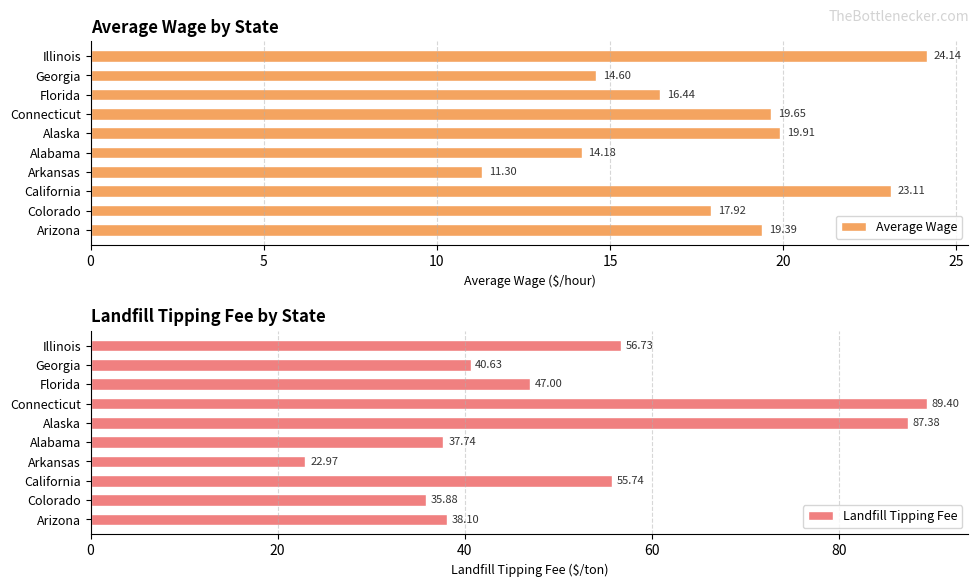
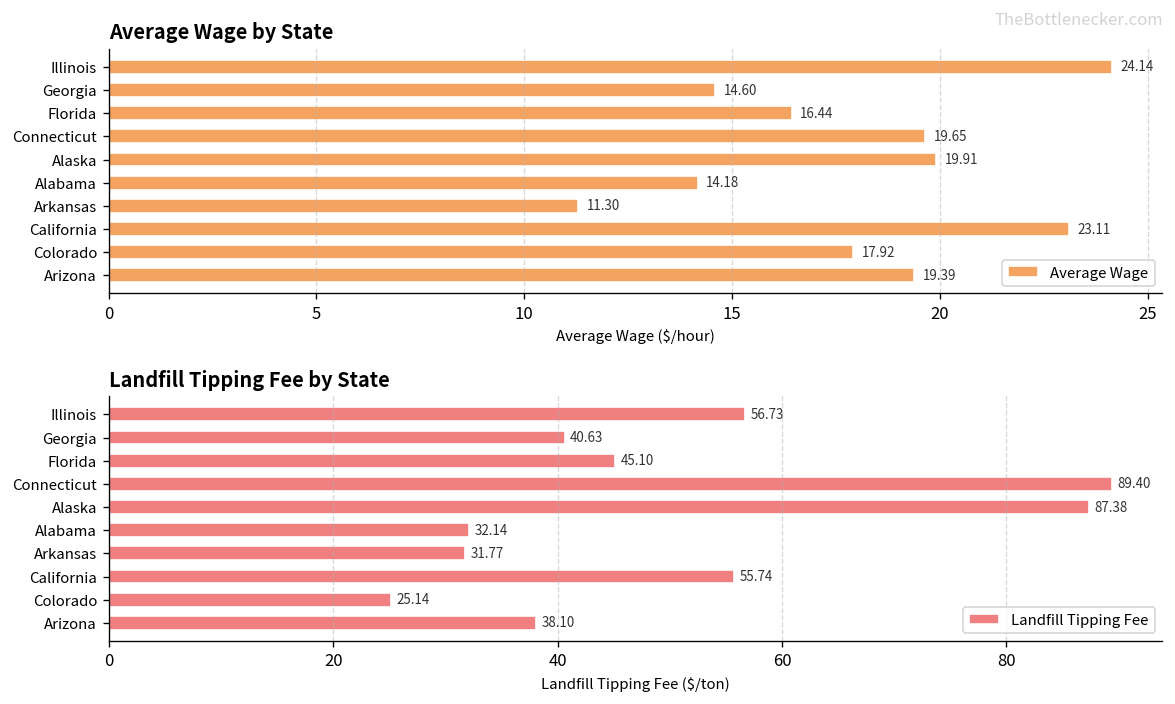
  {
    "Average Wage by State": {
      "Illinois": 24.14,
      "Georgia": 14.60,
      "Florida": 16.44,
      "Connecticut": 19.65,
      "Alaska": 19.91,
      "Alabama": 14.18,
      "Arkansas": 11.30,
      "California": 23.11,
      "Colorado": 17.92,
      "Arizona": 19.39
    },
    "Landfill Tipping Fee by State": {
      "Illinois": 56.73,
      "Georgia": 40.63,
-     "Florida": 47.00,
+     "Florida": 45.10,
      "Connecticut": 89.40,
      "Alaska": 87.38,
-     "Alabama": 37.74,
-     "Arkansas": 22.97,
+     "Alabama": 32.14,
+     "Arkansas": 31.77,
      "California": 55.74,
-     "Colorado": 35.88,
+     "Colorado": 25.14,
      "Arizona": 38.10
    }
  }
